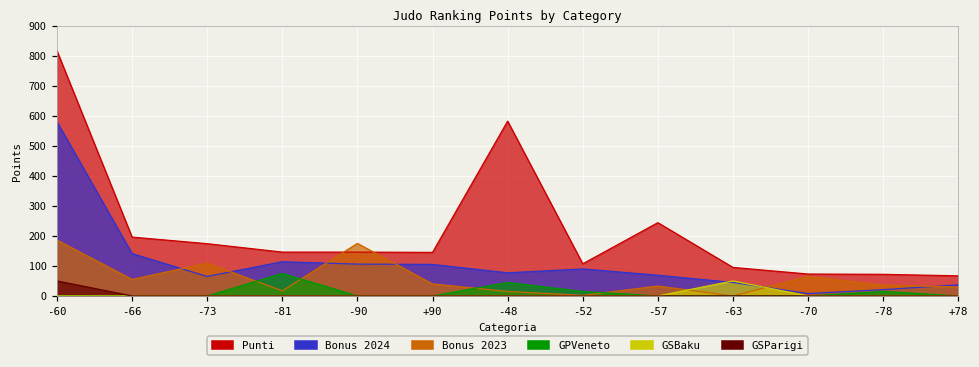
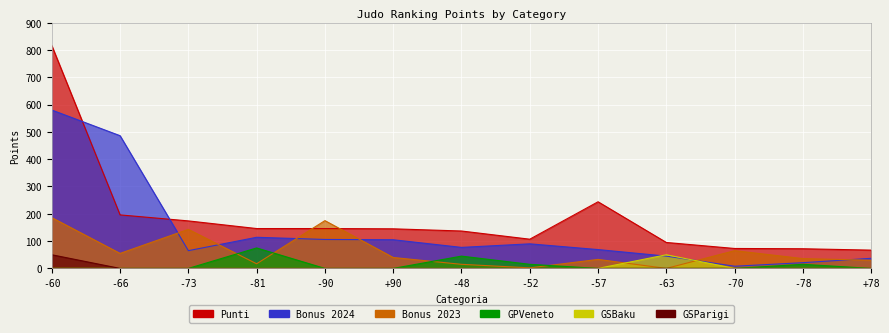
  {
    "Punti": {
      "-60": 820,
      "-66": 200,
      "-73": 170,
      "-81": 150,
      "-90": 150,
      "+90": 150,
-     "-48": 580,
+     "-48": 140,
      "-52": 110,
      "-57": 240,
      "-63": 100,
      "-78": 70,
      "+78": 70
    },
    "Bonus 2024": {
      "-60": 580,
-     "-66": 140,
+     "-66": 490,
      "-73": 70,
      "-81": 110,
      "-90": 110,
      "+90": 110,
      "-48": 80,
      "-52": 90,
      "-57": 70
    },
    "Bonus 2023": {
      "-60": 190,
      "-66": 60,
-     "-73": 110,
+     "-73": 140,
      "-81": 20,
      "-90": 180,
      "+90": 40,
      "-48": 20,
      "-57": 30,
      "-78": 40
    },
    "GPVeneto": {
      "-81": 80,
      "-48": 50,
      "-52": 20
    },
    "GSParigi": {
      "-60": 50
    }
  }
